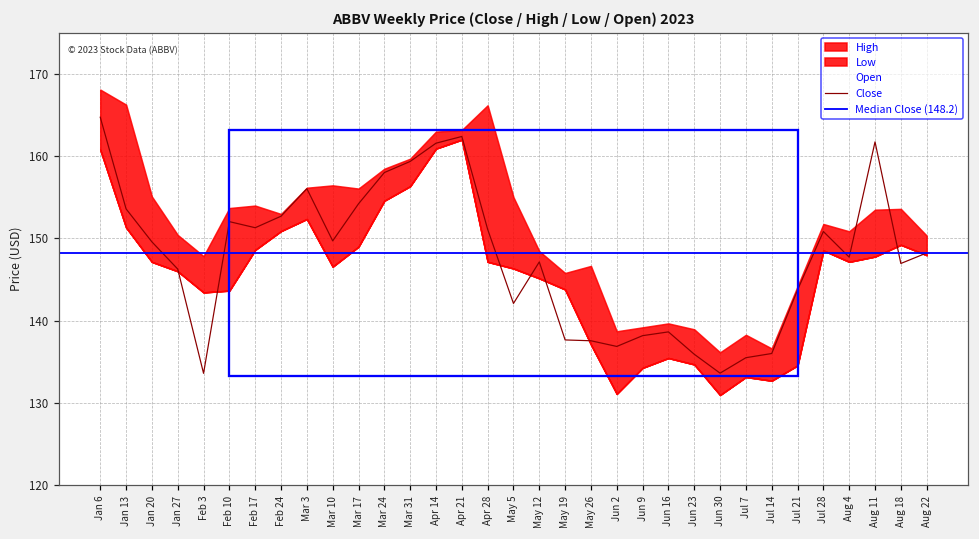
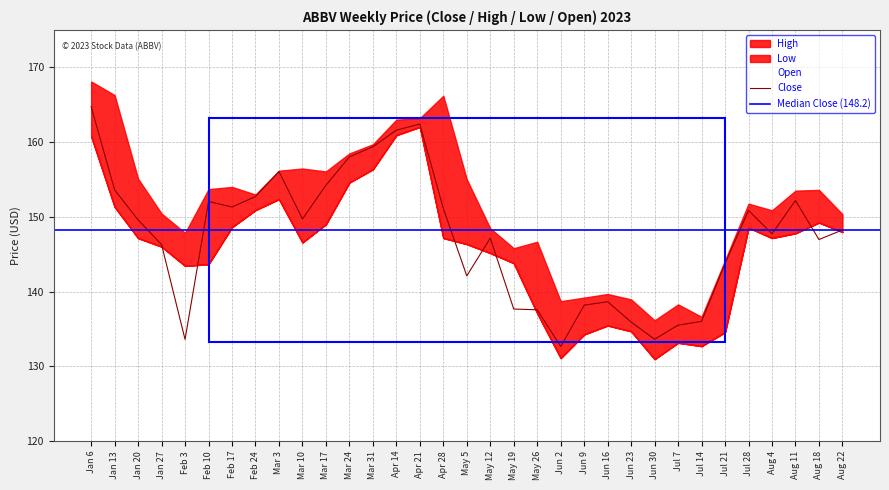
  {
    "Close": {
      "Jan 6": 165,
      "Jan 13": 154,
      "Jan 20": 150,
      "Feb 3": 134,
      "Feb 10": 152,
      "Feb 17": 151,
      "Mar 10": 150,
      "Mar 17": 154,
      "Mar 24": 158,
      "Apr 14": 162,
      "Apr 21": 162,
      "Apr 28": 151,
      "May 5": 142,
      "May 12": 147,
      "May 19": 138,
      "May 26": 138,
-     "Jun 2": 137,
+     "Jun 2": 133,
      "Jun 9": 138,
      "Jun 16": 139,
      "Jun 23": 136,
      "Jun 30": 134,
      "Jul 7": 136,
      "Jul 14": 136,
      "Jul 21": 144,
      "Jul 28": 151,
      "Aug 4": 148,
-     "Aug 11": 162,
+     "Aug 11": 152,
      "Aug 18": 147
    }
  }
